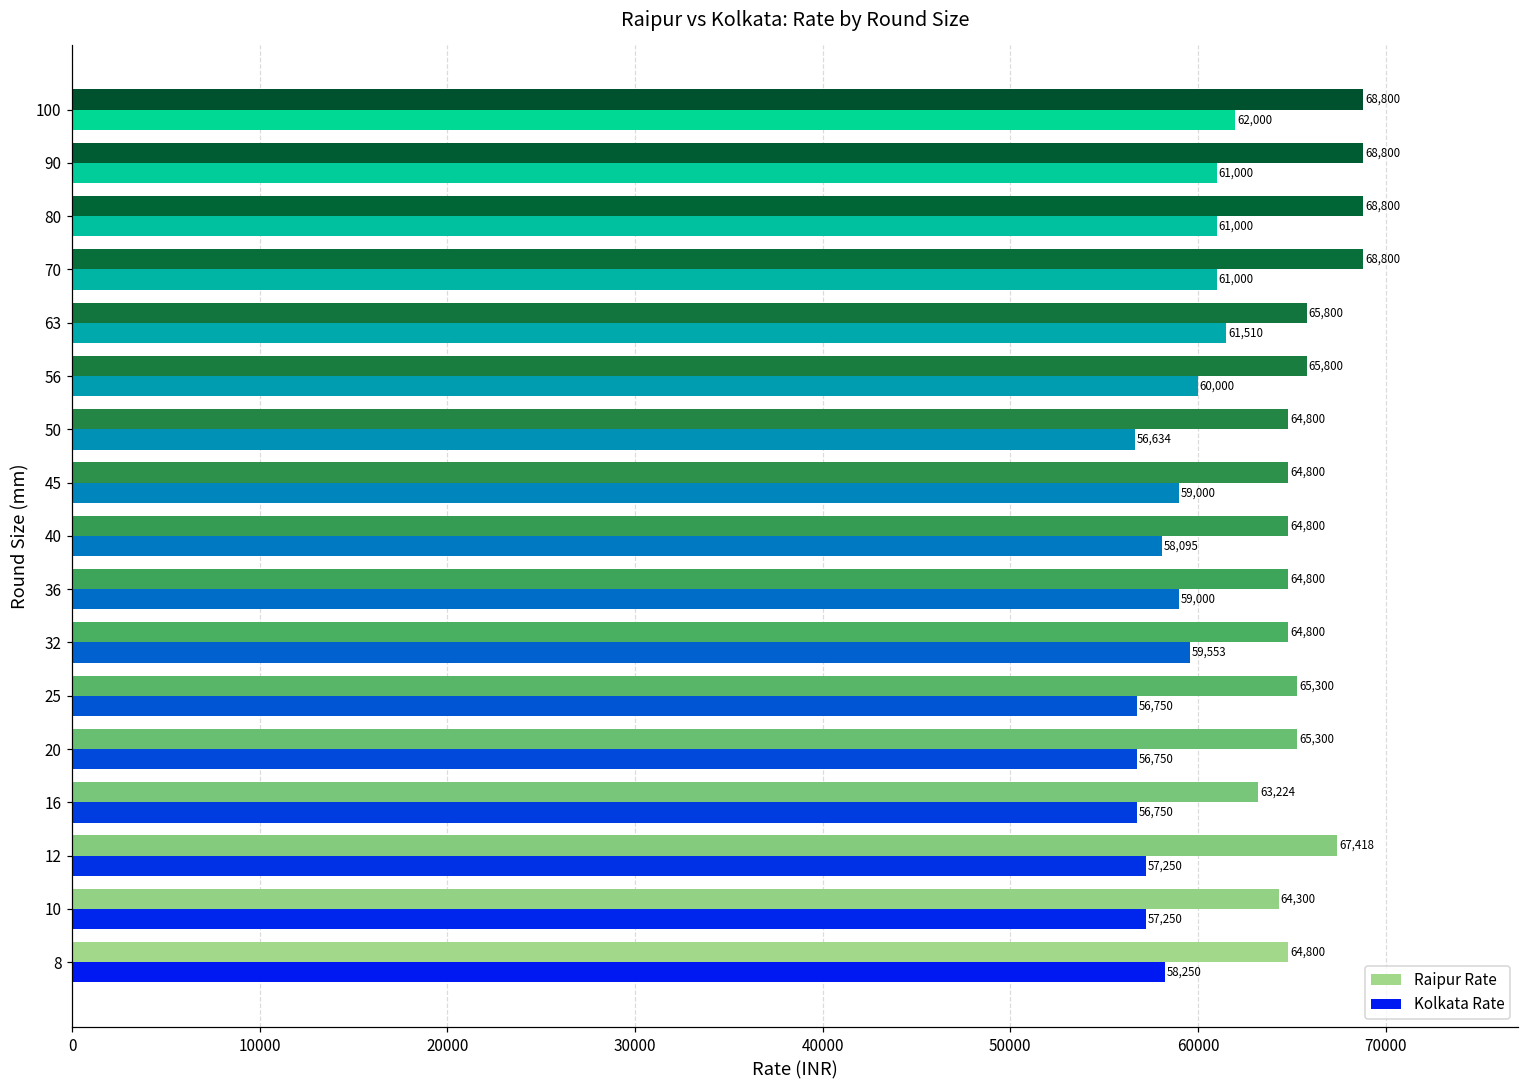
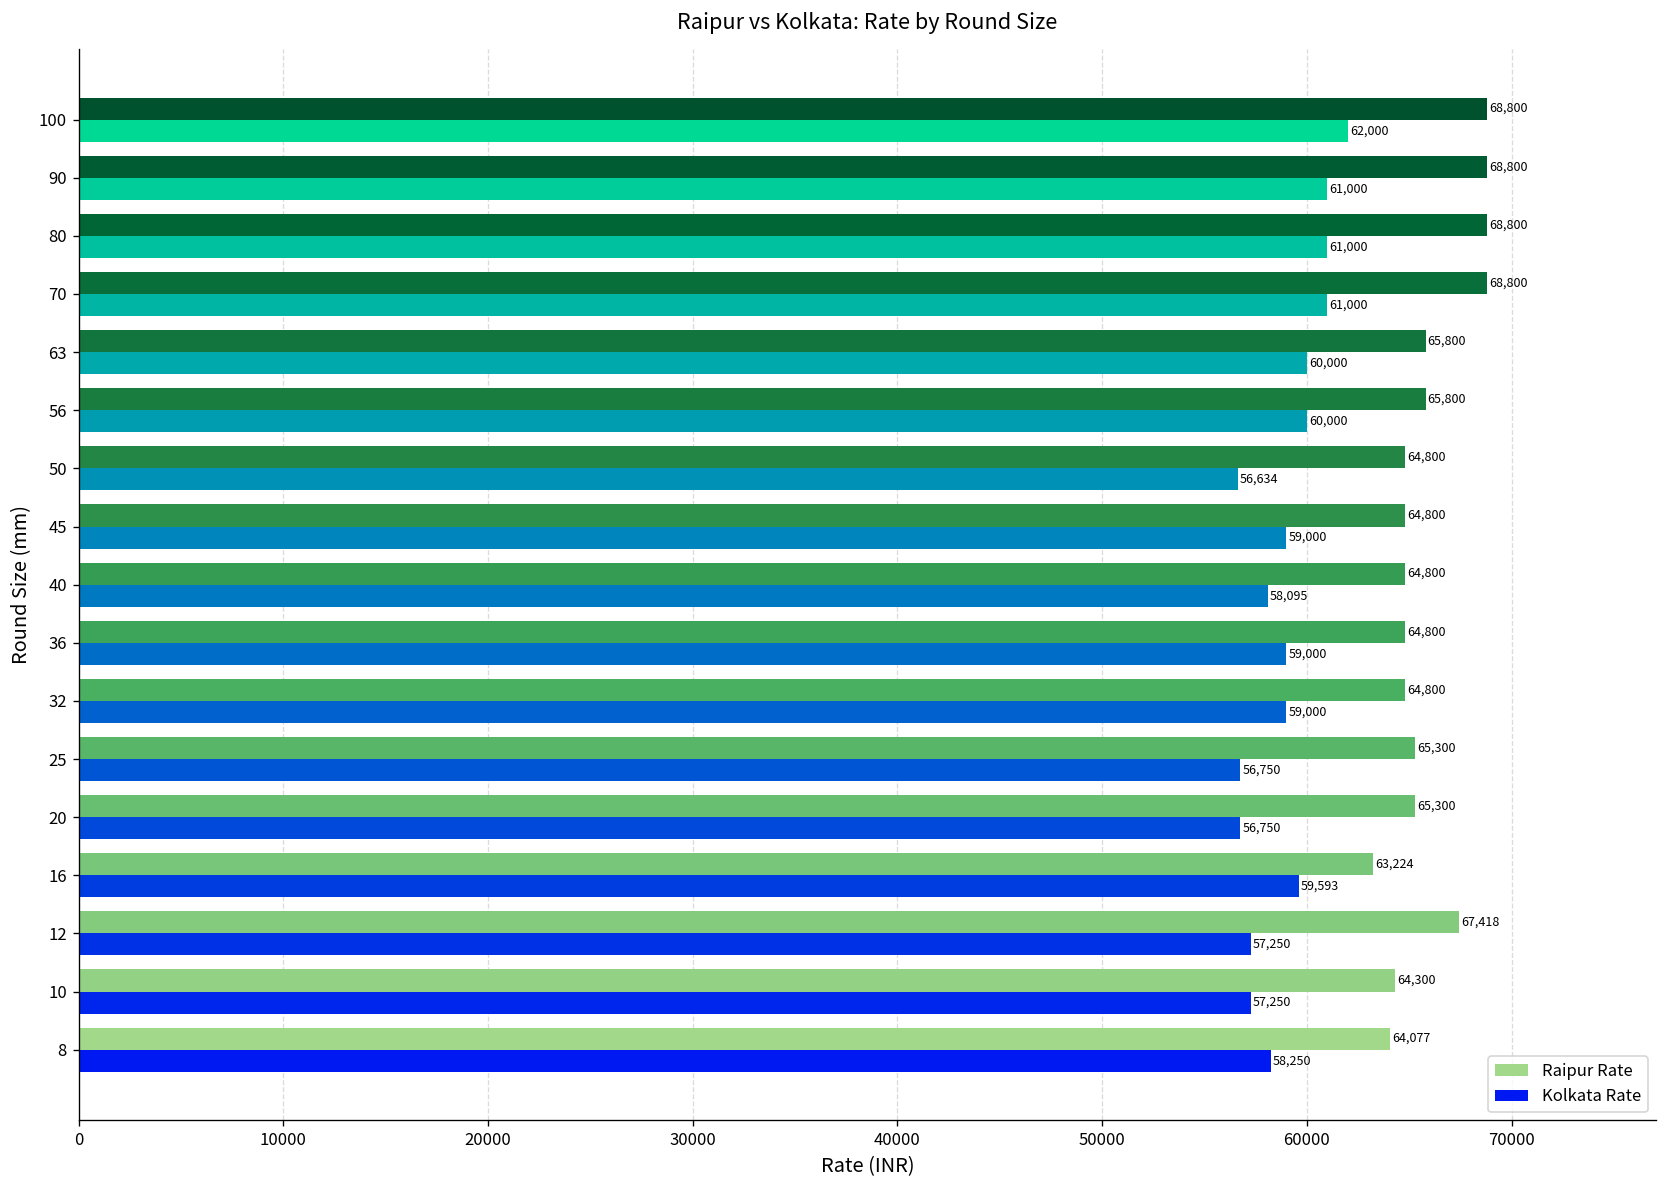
  {
    "Raipur Rate": {
      "100": "68,800",
      "90": "68,800",
      "80": "68,800",
      "70": "68,800",
      "63": "65,800",
      "56": "65,800",
      "50": "64,800",
      "45": "64,800",
      "40": "64,800",
      "36": "64,800",
      "32": "64,800",
      "25": "65,300",
      "20": "65,300",
      "16": "63,224",
      "12": "67,418",
      "10": "64,300",
-     "8": "64,800"
+     "8": "64,077"
    },
    "Kolkata Rate": {
      "100": "62,000",
      "90": "61,000",
      "80": "61,000",
      "70": "61,000",
-     "63": "61,510",
+     "63": "60,000",
      "56": "60,000",
      "50": "56,634",
      "45": "59,000",
      "40": "58,095",
      "36": "59,000",
-     "32": "59,553",
+     "32": "59,000",
      "25": "56,750",
      "20": "56,750",
-     "16": "56,750",
+     "16": "59,593",
      "12": "57,250",
      "10": "57,250",
      "8": "58,250"
    }
  }
